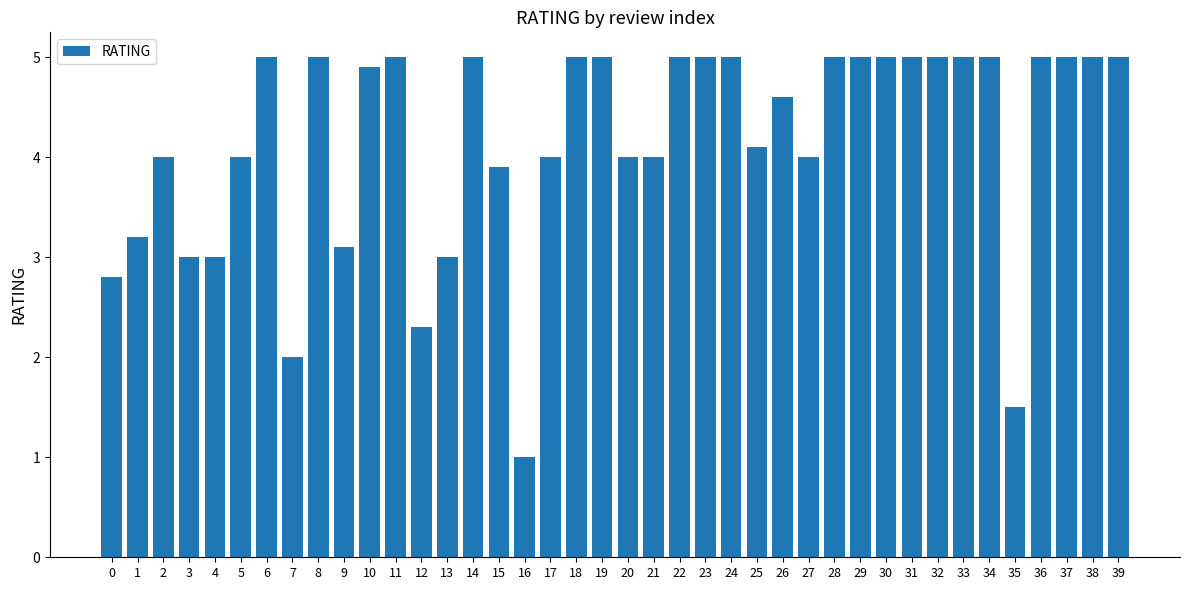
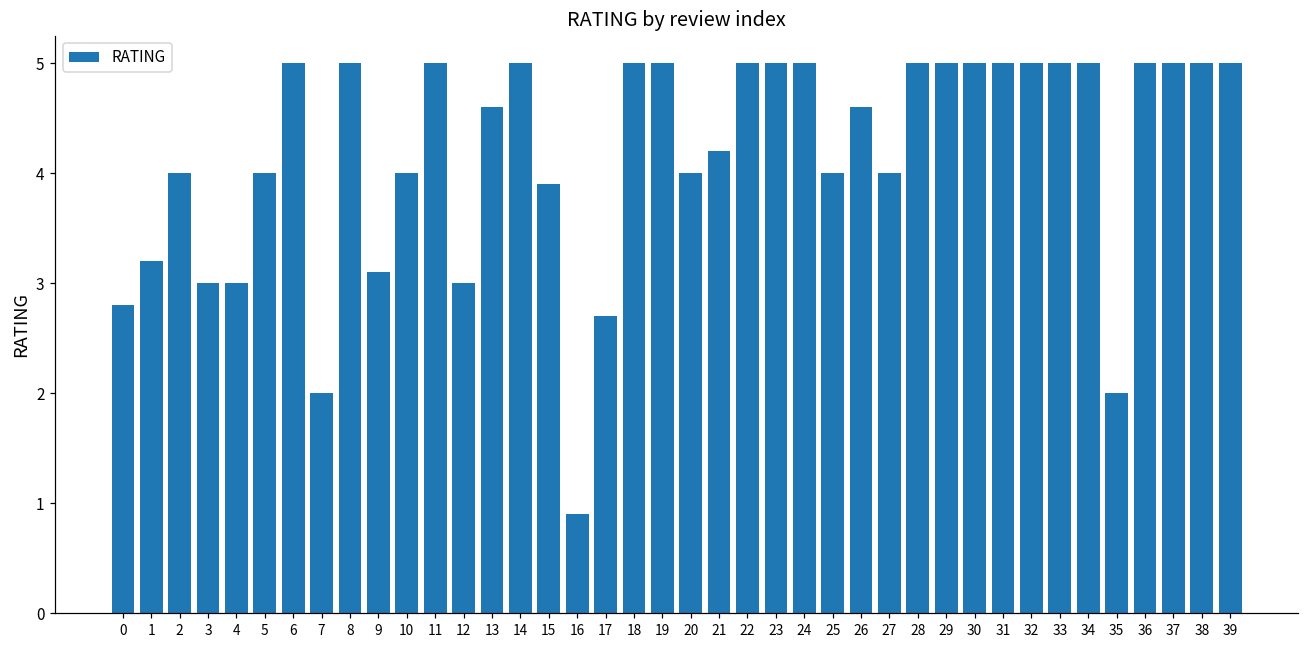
  {
    "0": 2.8,
    "1": 3.2,
    "2": 4.0,
    "3": 3.0,
    "4": 3.0,
    "5": 4.0,
    "6": 5.0,
    "7": 2.0,
    "8": 5.0,
    "9": 3.1,
-   "10": 4.9,
+   "10": 4.0,
    "11": 5.0,
-   "12": 2.3,
-   "13": 3.0,
+   "12": 3.0,
+   "13": 4.6,
    "14": 5.0,
    "15": 3.9,
-   "16": 1.0,
-   "17": 4.0,
+   "16": 0.9,
+   "17": 2.7,
    "18": 5.0,
    "19": 5.0,
    "20": 4.0,
-   "21": 4.0,
+   "21": 4.2,
    "22": 5.0,
    "23": 5.0,
    "24": 5.0,
-   "25": 4.1,
+   "25": 4.0,
    "26": 4.6,
    "27": 4.0,
    "28": 5.0,
    "29": 5.0,
    "30": 5.0,
    "31": 5.0,
    "32": 5.0,
    "33": 5.0,
    "34": 5.0,
-   "35": 1.5,
+   "35": 2.0,
    "36": 5.0,
    "37": 5.0,
    "38": 5.0,
    "39": 5.0
  }
